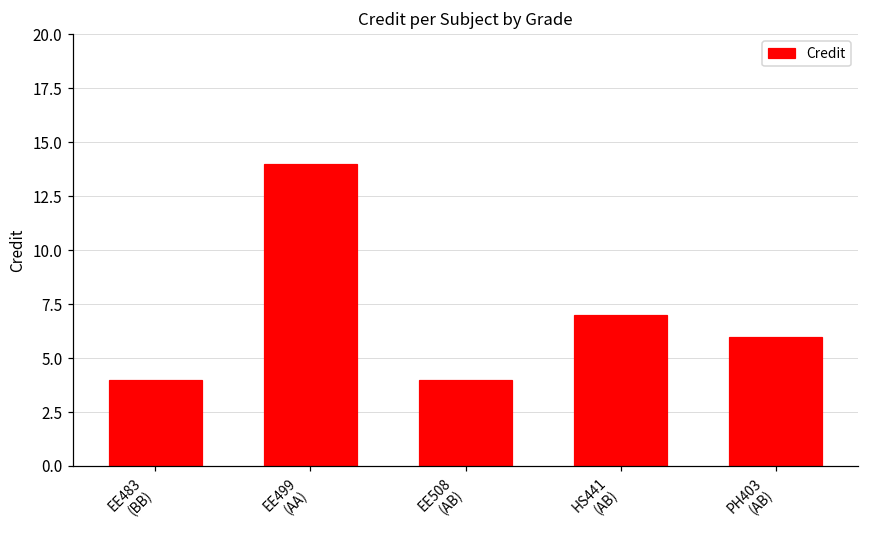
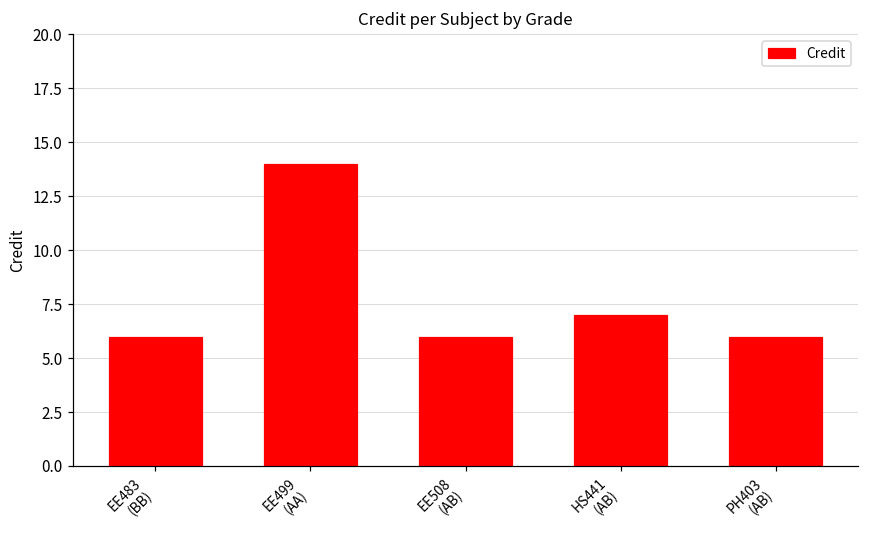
  {
-   "EE483 (BB)": 4,
+   "EE483 (BB)": 6,
    "EE499 (AA)": 14,
-   "EE508 (AB)": 4,
+   "EE508 (AB)": 6,
    "HS441 (AB)": 7,
    "PH403 (AB)": 6
  }
